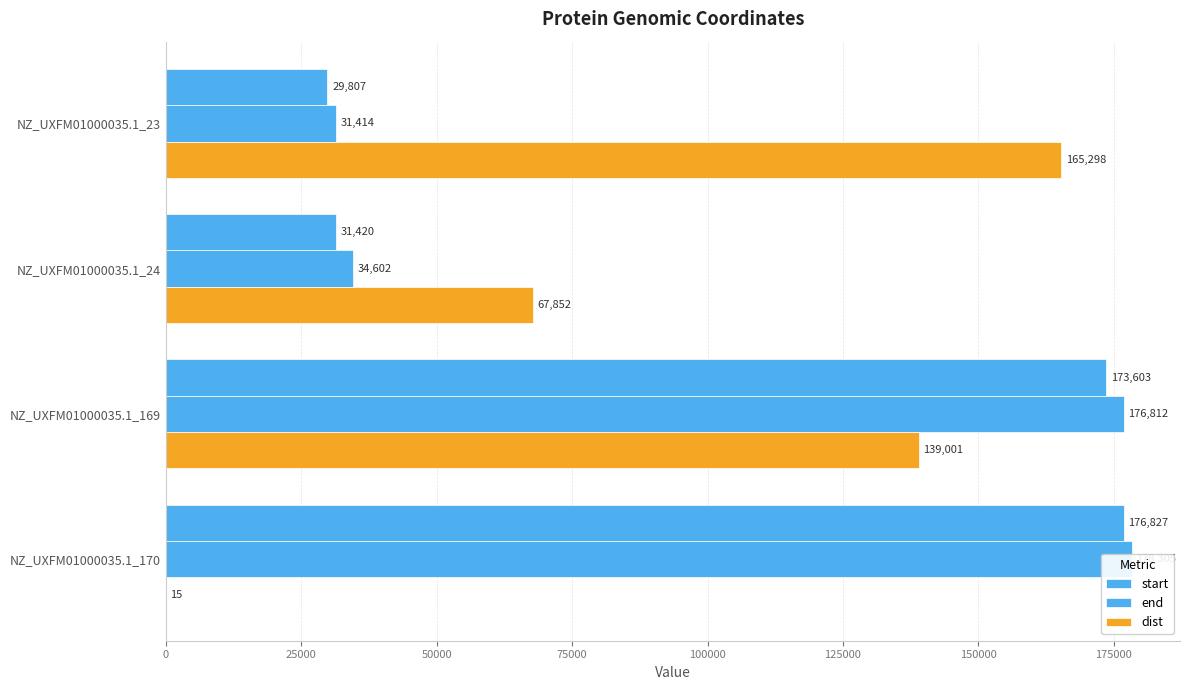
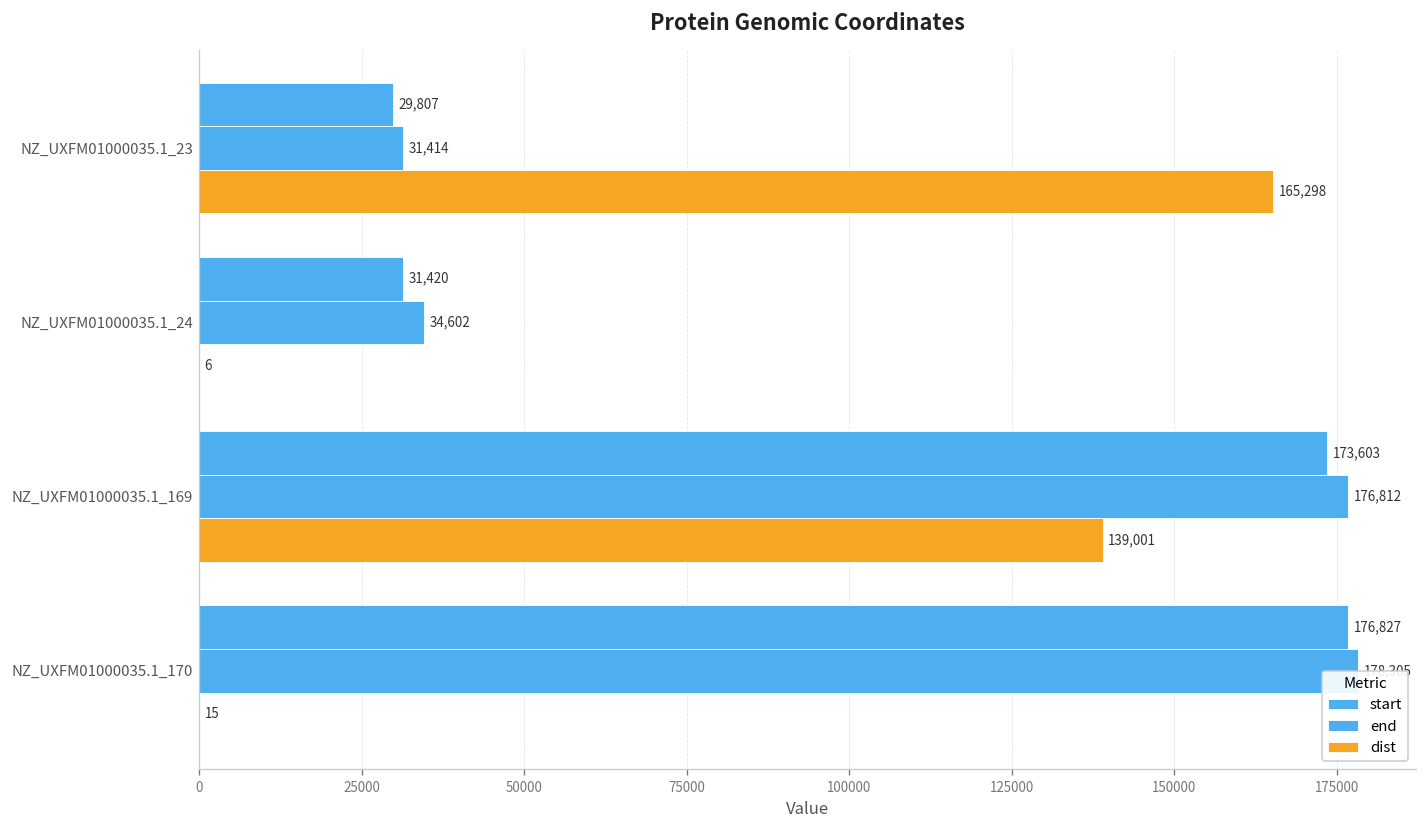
  {
    "dist": {
      "NZ_UXFM01000035.1_23": "165,298",
-     "NZ_UXFM01000035.1_24": "67,852",
+     "NZ_UXFM01000035.1_24": "6",
      "NZ_UXFM01000035.1_169": "139,001",
      "NZ_UXFM01000035.1_170": "15"
    }
  }
